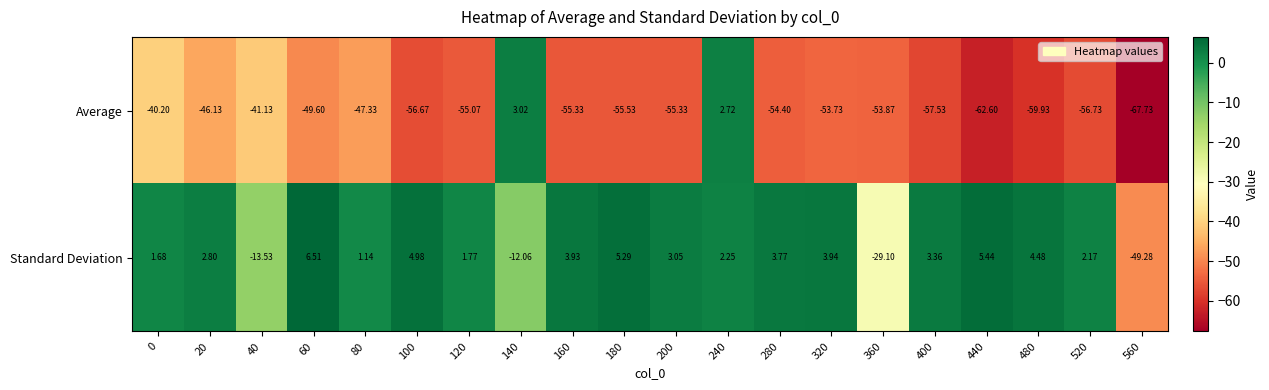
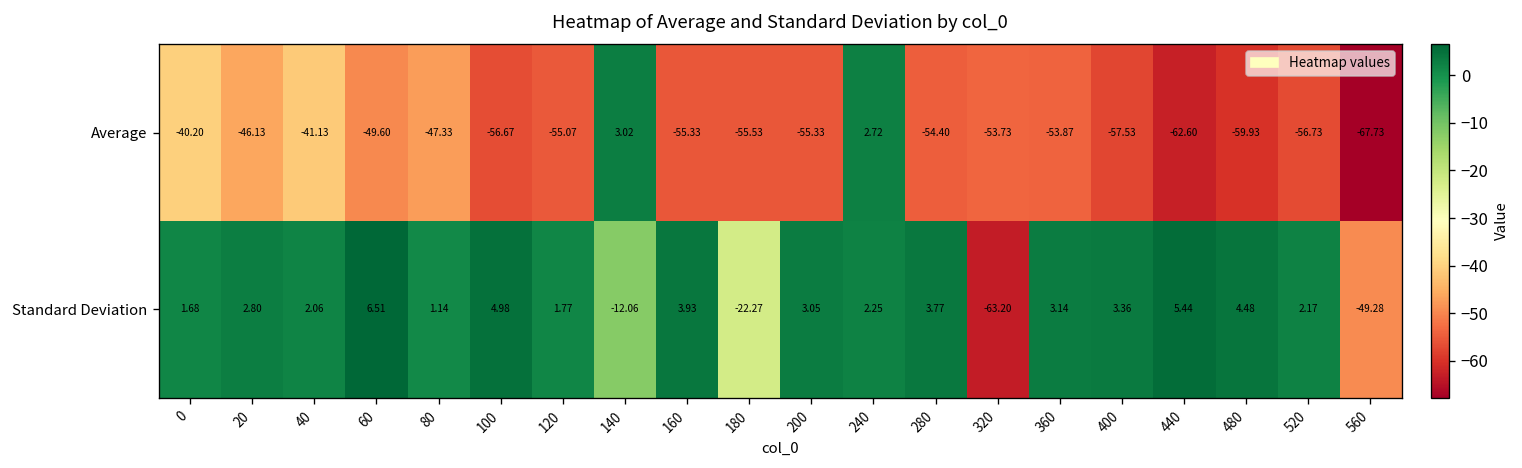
  {
    "Average": {
      "0": -40.20,
      "20": -46.13,
      "40": -41.13,
      "60": -49.60,
      "80": -47.33,
      "100": -56.67,
      "120": -55.07,
      "140": 3.02,
      "160": -55.33,
      "180": -55.53,
      "200": -55.33,
      "240": 2.72,
      "280": -54.40,
      "320": -53.73,
      "360": -53.87,
      "400": -57.53,
      "440": -62.60,
      "480": -59.93,
      "520": -56.73,
      "560": -67.73
    },
    "Standard Deviation": {
      "0": 1.68,
      "20": 2.80,
-     "40": -13.53,
+     "40": 2.06,
      "60": 6.51,
      "80": 1.14,
      "100": 4.98,
      "120": 1.77,
      "140": -12.06,
      "160": 3.93,
-     "180": 5.29,
+     "180": -22.27,
      "200": 3.05,
      "240": 2.25,
      "280": 3.77,
-     "320": 3.94,
-     "360": -29.10,
+     "320": -63.20,
+     "360": 3.14,
      "400": 3.36,
      "440": 5.44,
      "480": 4.48,
      "520": 2.17,
      "560": -49.28
    }
  }
